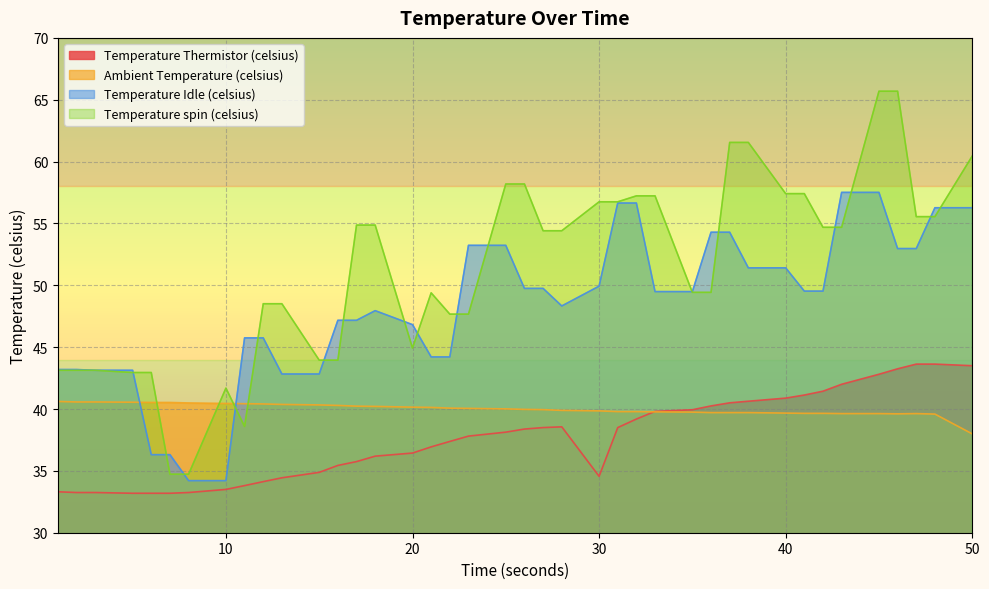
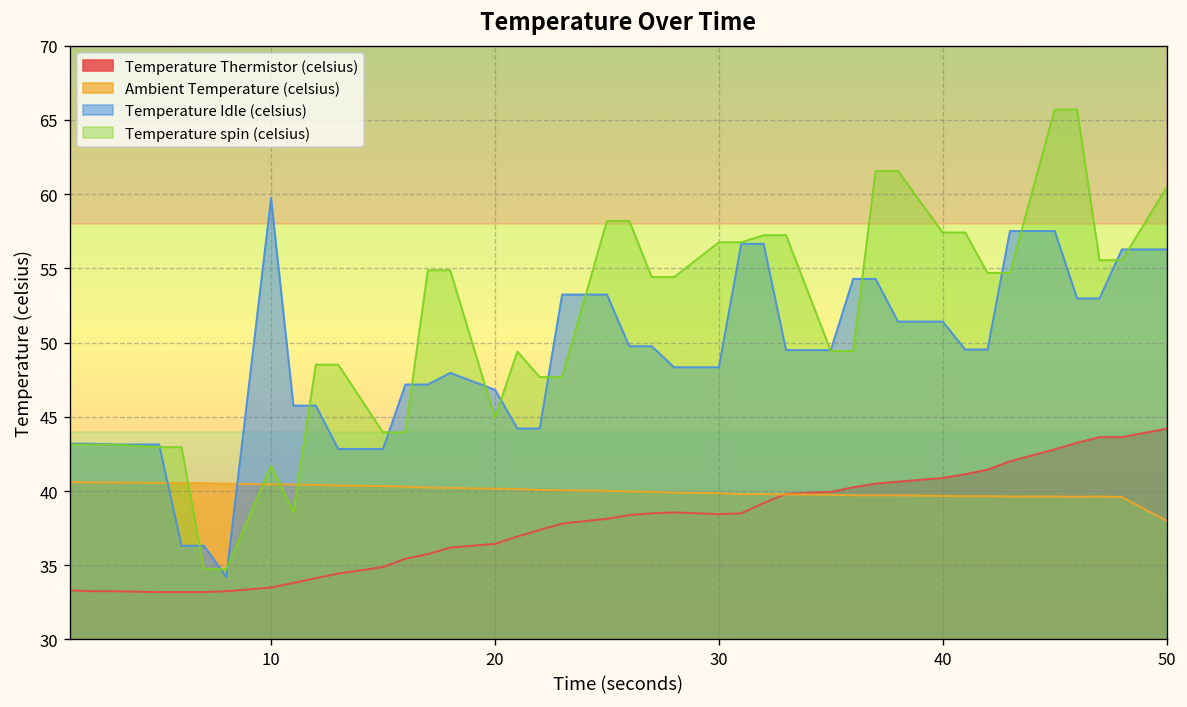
  {
    "Temperature Thermistor (celsius)": {
      "10": 33.5,
      "20": 36.4,
-     "30": 34.6,
+     "30": 38.4,
      "40": 40.9,
-     "50": 43.5
+     "50": 44.2
    },
    "Ambient Temperature (celsius)": {
      "10": 40.5,
      "20": 40.2,
      "30": 39.9,
      "40": 39.7,
      "50": 38.0
    },
    "Temperature Idle (celsius)": {
-     "10": 34.2,
+     "10": 59.7,
      "20": 46.8,
-     "30": 49.9,
+     "30": 48.3,
      "40": 51.4,
      "50": 56.3
    },
    "Temperature spin (celsius)": {
      "10": 41.7,
      "20": 44.9,
      "30": 56.8,
      "40": 57.4,
      "50": 60.5
    }
  }
